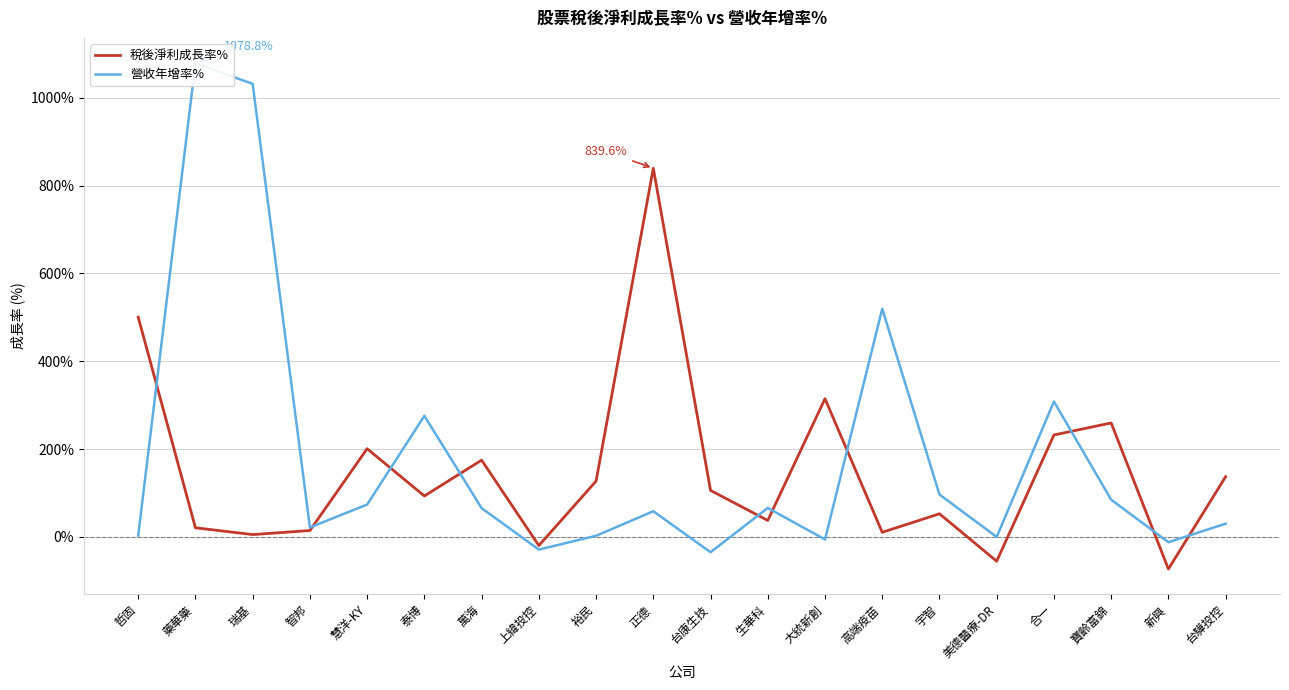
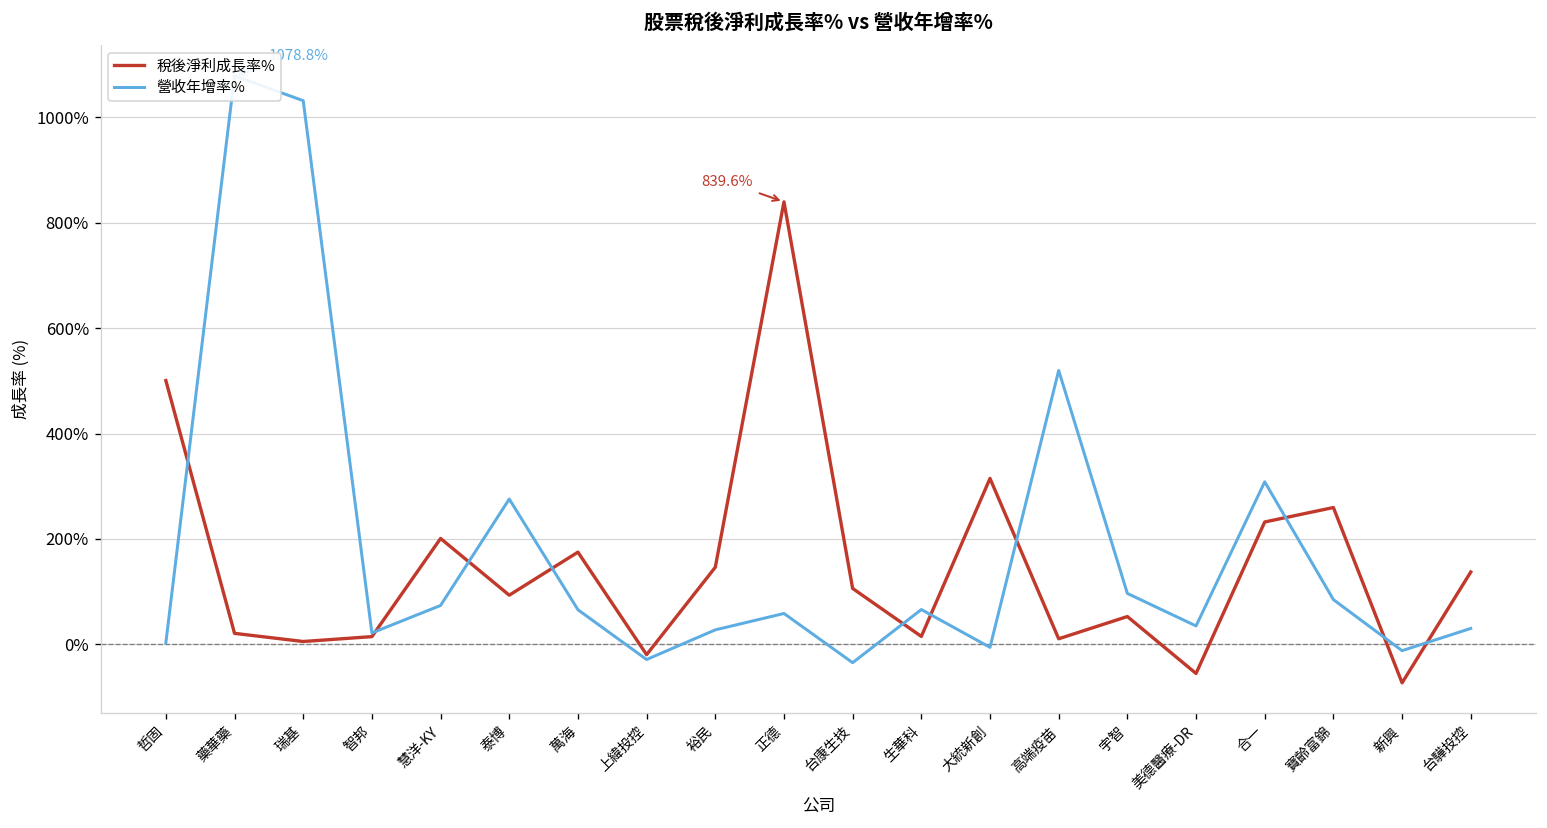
  {
    "稅後淨利成長率%": {
      "哲固": "500%",
      "藥華藥": "20%",
      "瑞基": "10%",
      "智邦": "10%",
      "慧洋-KY": "200%",
      "泰博": "90%",
      "萬海": "170%",
      "上緯投控": "-20%",
-     "裕民": "130%",
+     "裕民": "150%",
      "台康生技": "110%",
-     "生華科": "40%",
+     "生華科": "20%",
      "大統新創": "310%",
      "高端疫苗": "10%",
      "宇智": "50%",
      "美德醫療-DR": "-60%",
      "合一": "230%",
      "寶齡富錦": "260%",
      "新興": "-70%",
      "台驊投控": "140%"
    },
    "營收年增率%": {
      "哲固": "0%",
      "瑞基": "1030%",
      "智邦": "20%",
      "慧洋-KY": "70%",
      "泰博": "280%",
      "萬海": "70%",
      "上緯投控": "-30%",
-     "裕民": "0%",
+     "裕民": "30%",
      "正德": "60%",
      "台康生技": "-30%",
      "生華科": "70%",
      "大統新創": "-10%",
      "高端疫苗": "520%",
      "宇智": "100%",
-     "美德醫療-DR": "0%",
+     "美德醫療-DR": "30%",
      "合一": "310%",
      "寶齡富錦": "80%",
      "新興": "-10%",
      "台驊投控": "30%"
    }
  }
